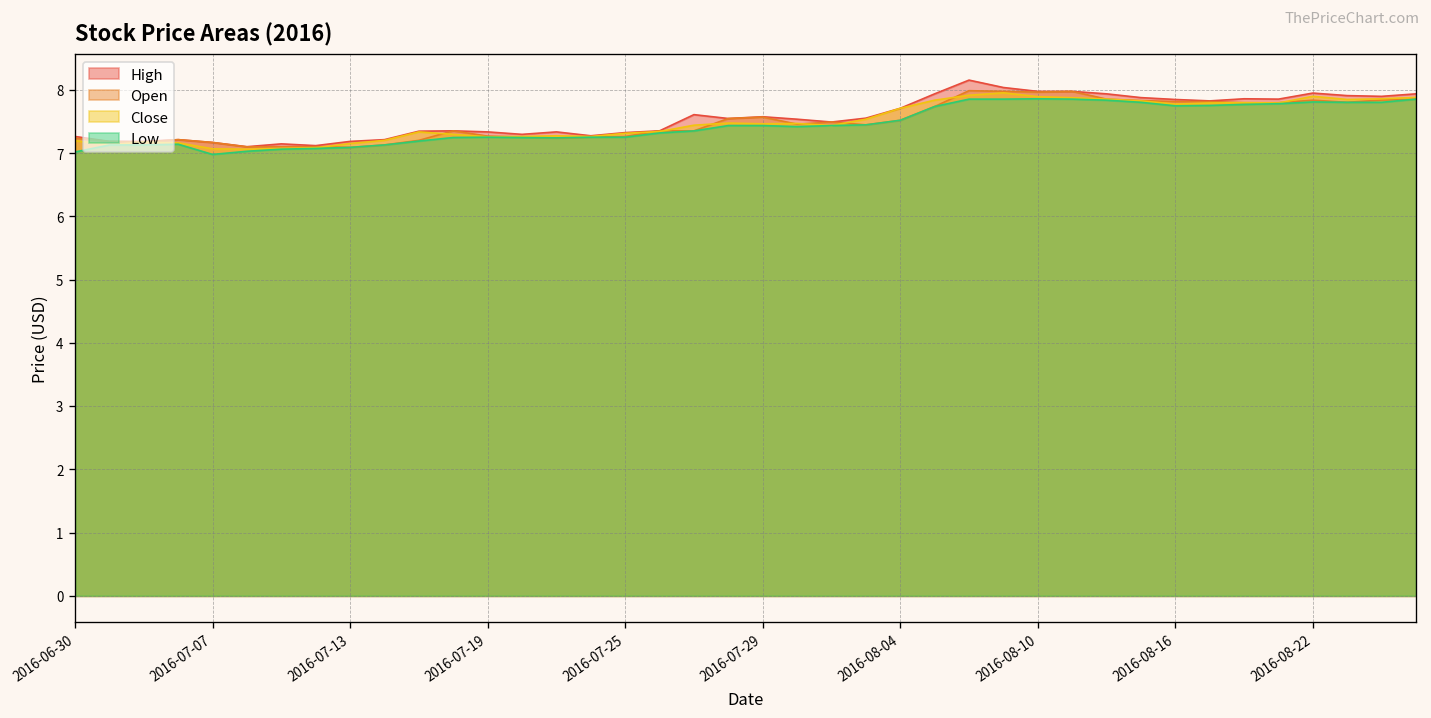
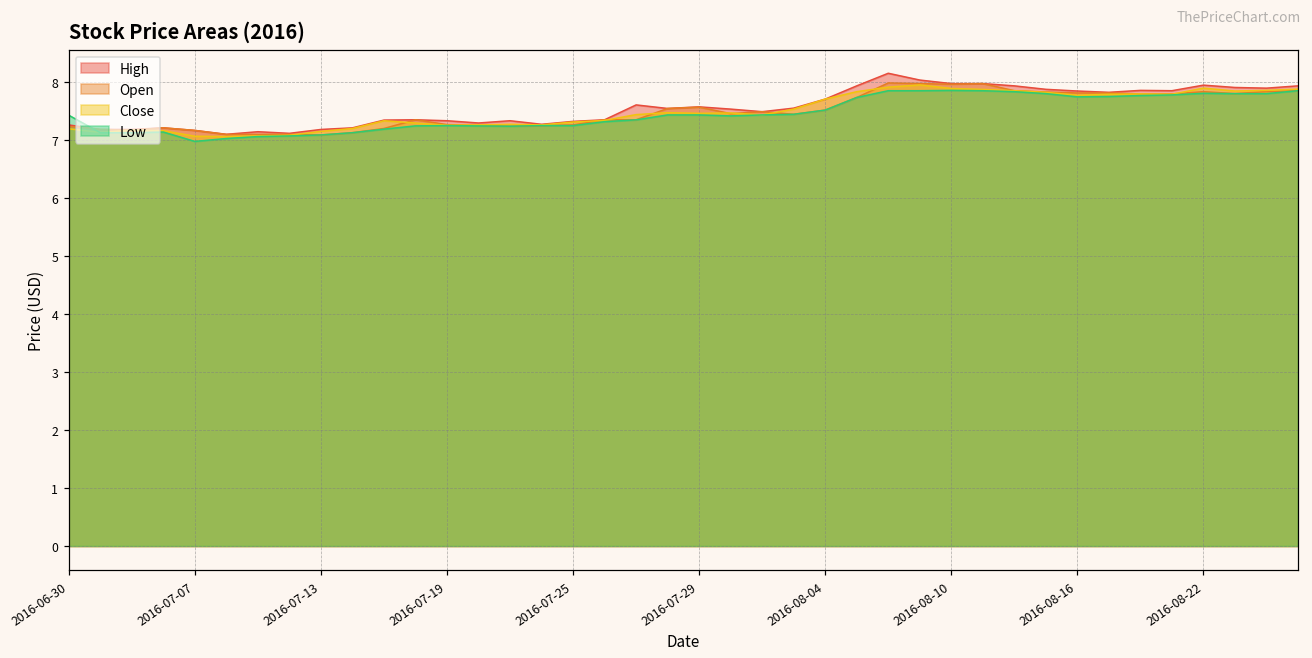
  {
    "Low": {
-     "2016-06-30": 7.0,
+     "2016-06-30": 7.4,
      "2016-07-07": 7.0
    }
  }
